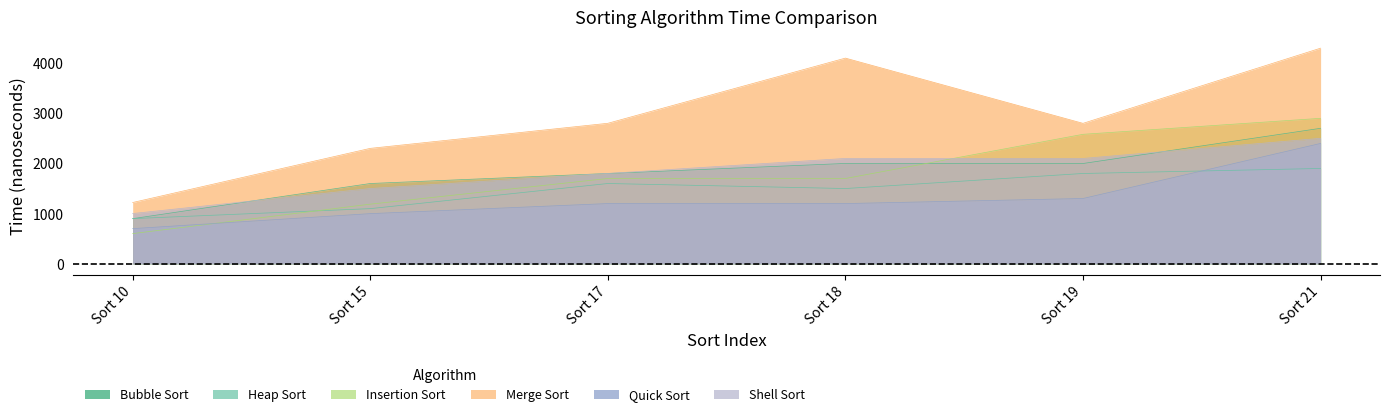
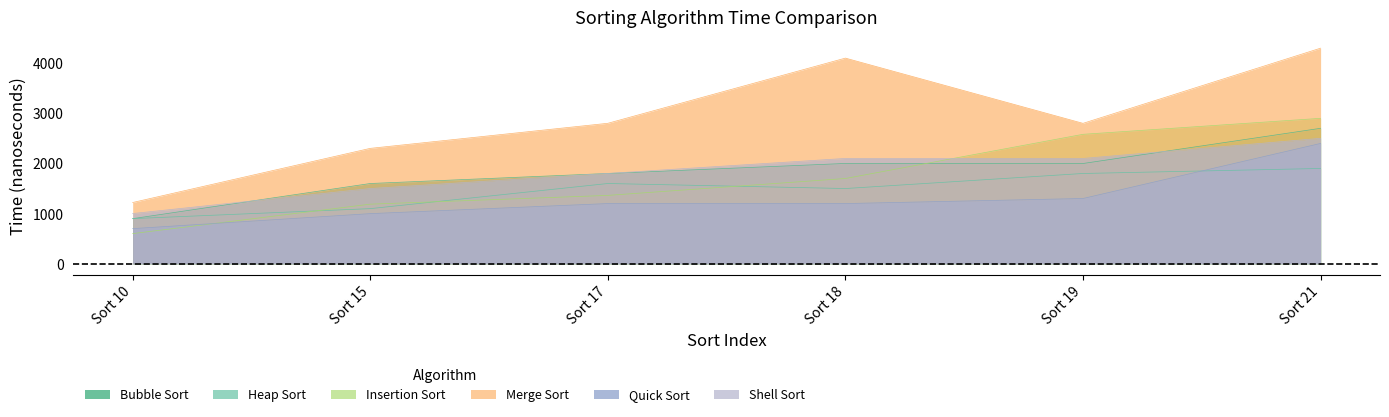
  {
    "Insertion Sort": {
      "Sort 10": 600,
      "Sort 15": 1200,
-     "Sort 17": 1700,
+     "Sort 17": 1400,
      "Sort 18": 1700,
      "Sort 19": 2600,
      "Sort 21": 2900
    },
    "Merge Sort": {
      "Sort 10": 1200,
      "Sort 15": 2300,
      "Sort 17": 2800,
      "Sort 18": 4100,
      "Sort 19": 2800,
      "Sort 21": 4300
    }
  }
